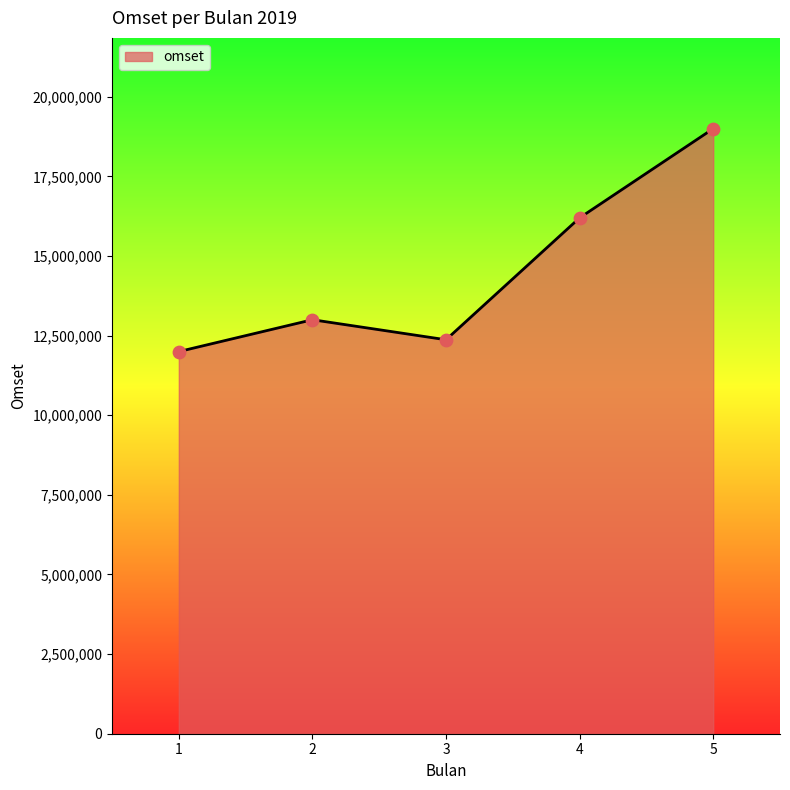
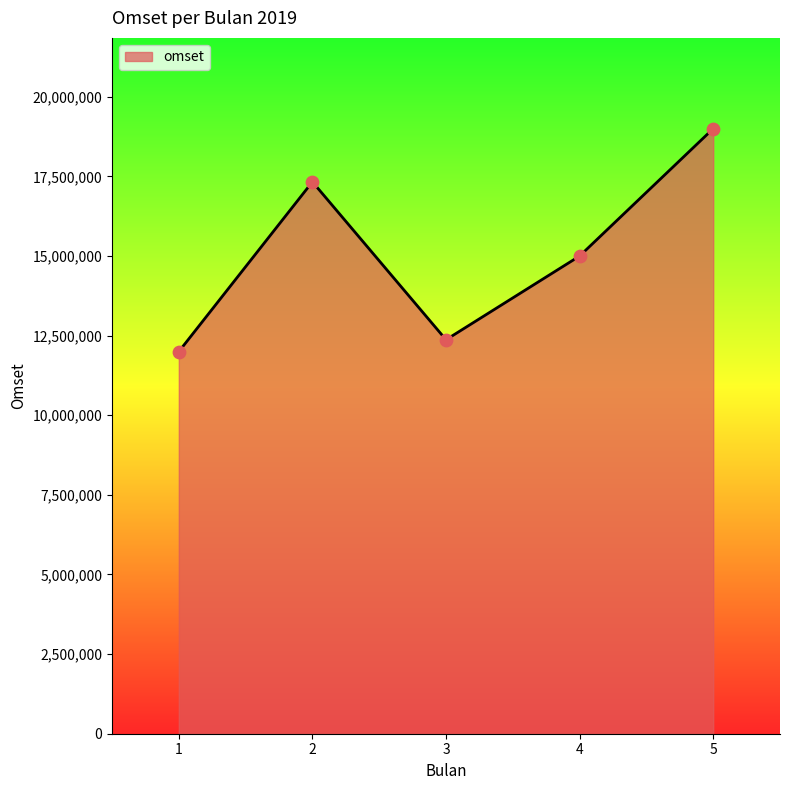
  {
    "1": "12,000,000",
-   "2": "13,000,000",
+   "2": "17,300,000",
    "3": "12,400,000",
-   "4": "16,200,000",
+   "4": "15,000,000",
    "5": "19,000,000"
  }
